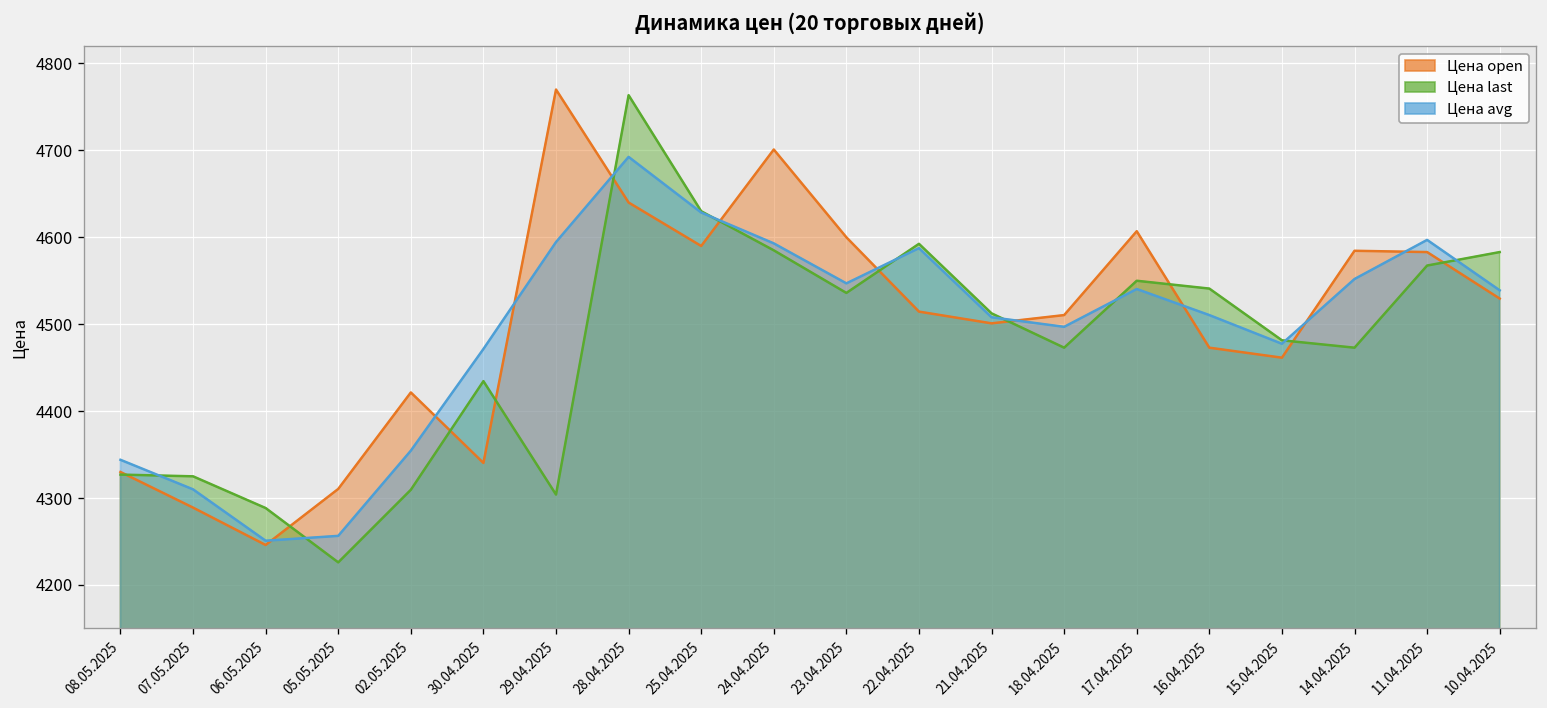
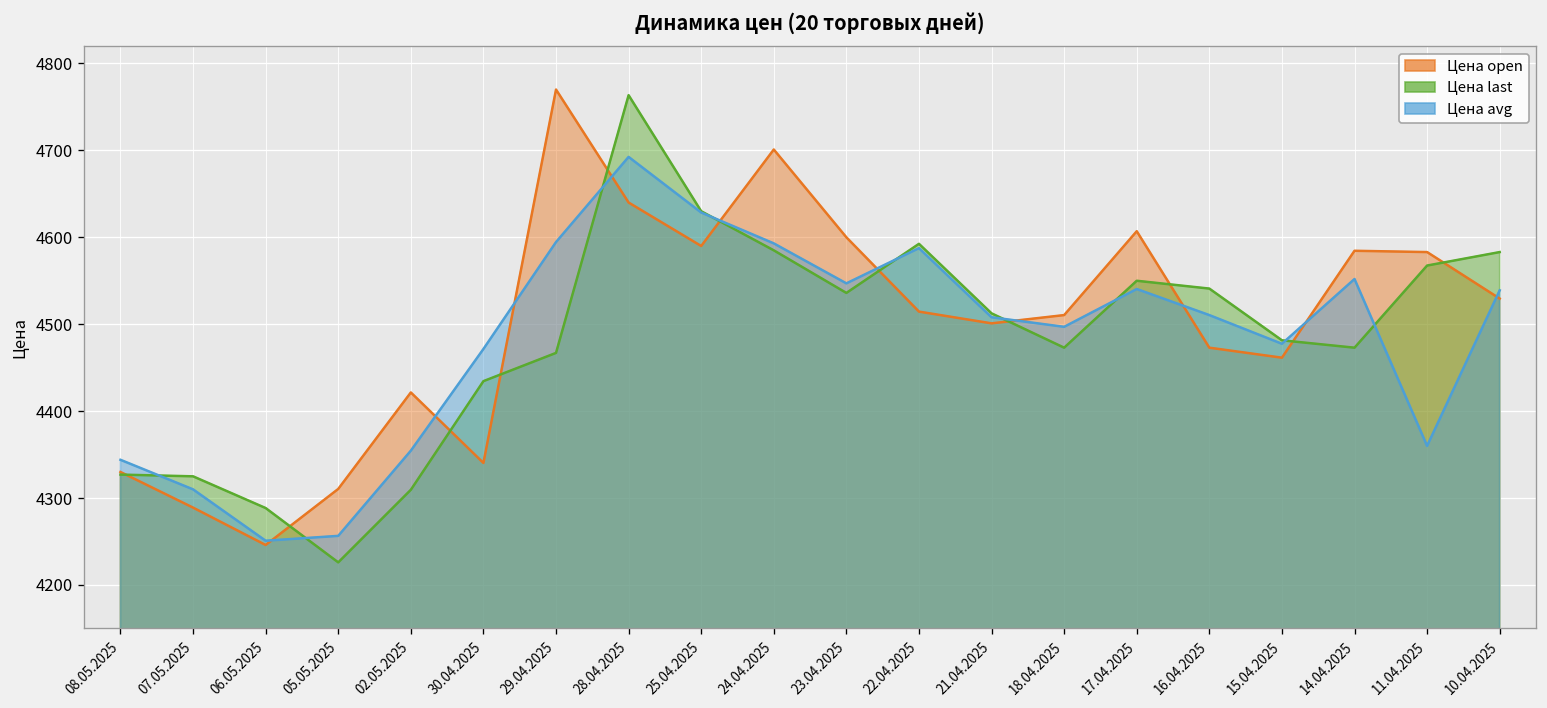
  {
    "Цена open": {
      "07.05.2025": 4290,
      "06.05.2025": 4250,
      "05.05.2025": 4310,
      "02.05.2025": 4420,
      "30.04.2025": 4340,
      "29.04.2025": 4770,
      "28.04.2025": 4640,
      "25.04.2025": 4590,
      "24.04.2025": 4700,
      "23.04.2025": 4600,
      "22.04.2025": 4510,
      "21.04.2025": 4500,
      "18.04.2025": 4510,
      "17.04.2025": 4610,
      "16.04.2025": 4470,
      "15.04.2025": 4460,
      "14.04.2025": 4580,
      "11.04.2025": 4580,
      "10.04.2025": 4530
    },
    "Цена last": {
      "07.05.2025": 4330,
      "06.05.2025": 4290,
      "05.05.2025": 4230,
      "02.05.2025": 4310,
      "30.04.2025": 4430,
-     "29.04.2025": 4300,
+     "29.04.2025": 4470,
      "28.04.2025": 4760,
      "24.04.2025": 4590,
      "23.04.2025": 4540,
      "22.04.2025": 4590,
      "21.04.2025": 4510,
      "18.04.2025": 4470,
      "17.04.2025": 4550,
      "16.04.2025": 4540,
      "15.04.2025": 4480,
      "14.04.2025": 4470,
      "11.04.2025": 4570,
      "10.04.2025": 4580
    },
    "Цена avg": {
      "08.05.2025": 4340,
      "07.05.2025": 4310,
      "06.05.2025": 4250,
      "05.05.2025": 4260,
      "02.05.2025": 4350,
      "30.04.2025": 4470,
      "29.04.2025": 4590,
      "28.04.2025": 4690,
      "24.04.2025": 4590,
      "23.04.2025": 4550,
      "22.04.2025": 4590,
      "21.04.2025": 4510,
      "18.04.2025": 4500,
      "17.04.2025": 4540,
      "16.04.2025": 4510,
      "15.04.2025": 4480,
      "14.04.2025": 4550,
-     "11.04.2025": 4600,
+     "11.04.2025": 4360,
      "10.04.2025": 4540
    }
  }
